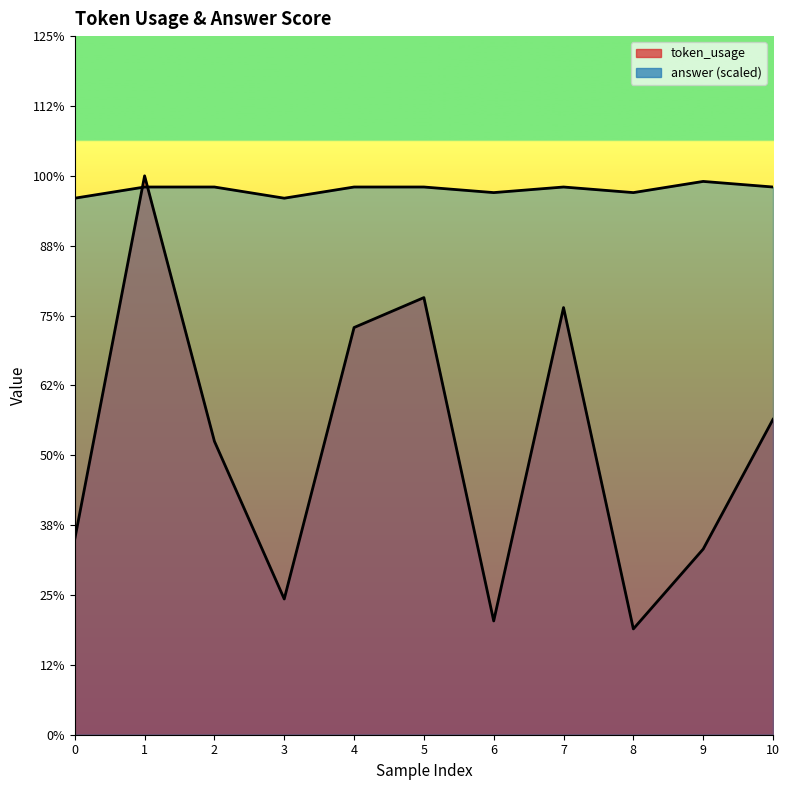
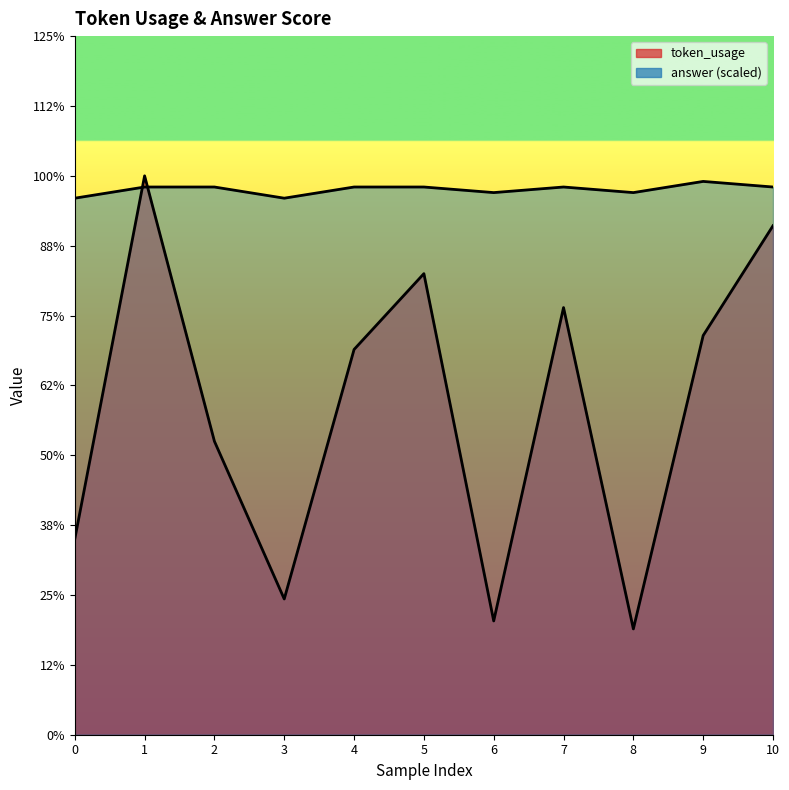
  {
    "token_usage": {
      "0": "35%",
      "1": "100%",
      "2": "53%",
      "3": "24%",
-     "4": "73%",
-     "5": "78%",
+     "4": "69%",
+     "5": "83%",
      "6": "20%",
      "7": "76%",
      "8": "19%",
-     "9": "33%",
-     "10": "56%"
+     "9": "71%",
+     "10": "91%"
    }
  }
